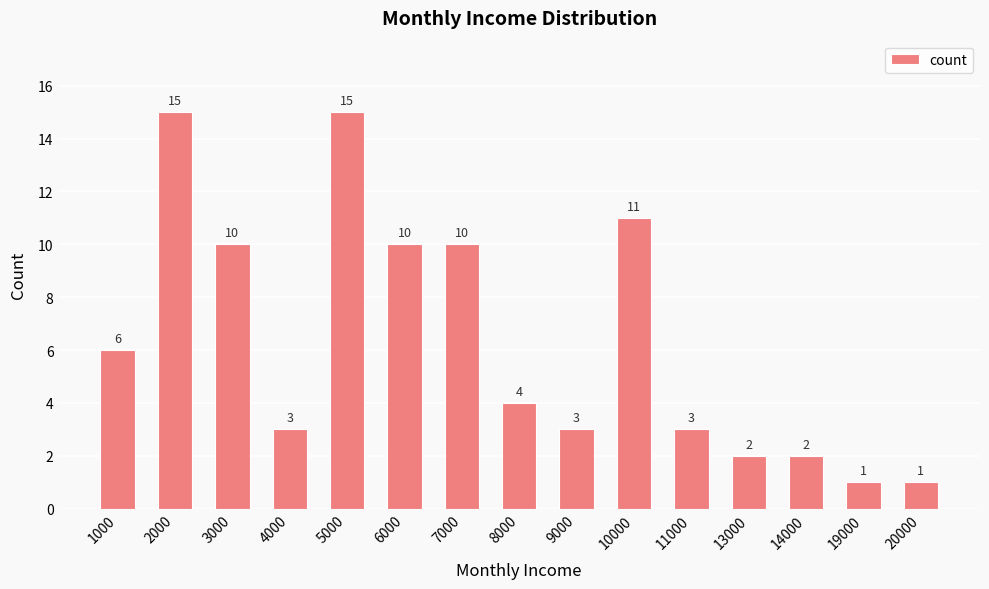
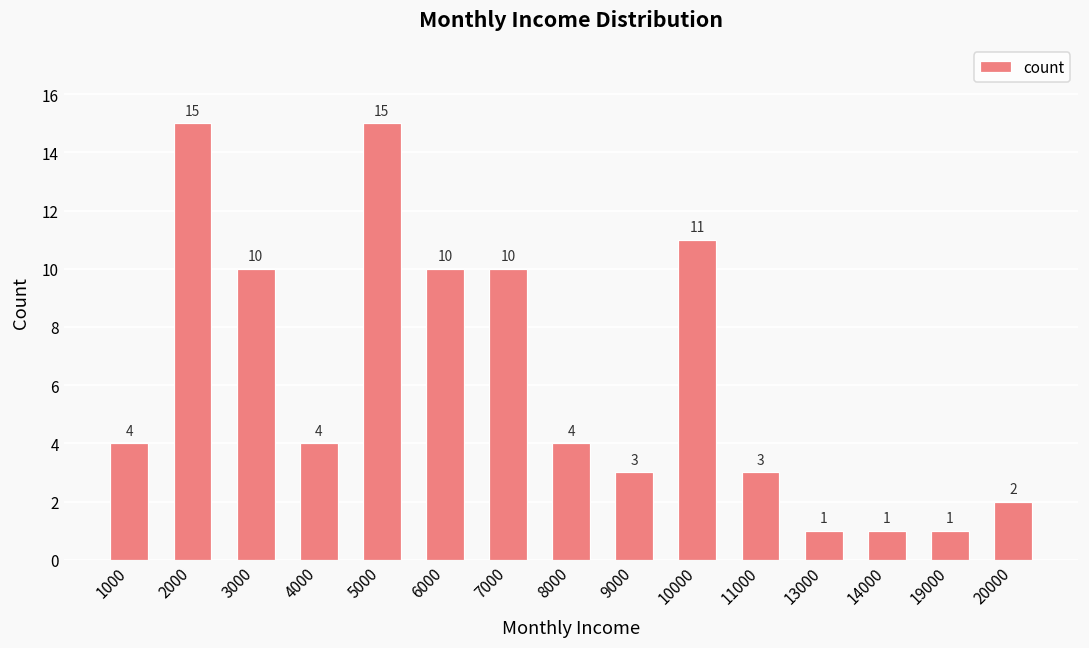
  {
-   "1000": 6,
+   "1000": 4,
    "2000": 15,
    "3000": 10,
-   "4000": 3,
+   "4000": 4,
    "5000": 15,
    "6000": 10,
    "7000": 10,
    "8000": 4,
    "9000": 3,
    "10000": 11,
    "11000": 3,
-   "13000": 2,
-   "14000": 2,
+   "13000": 1,
+   "14000": 1,
    "19000": 1,
-   "20000": 1
+   "20000": 2
  }
